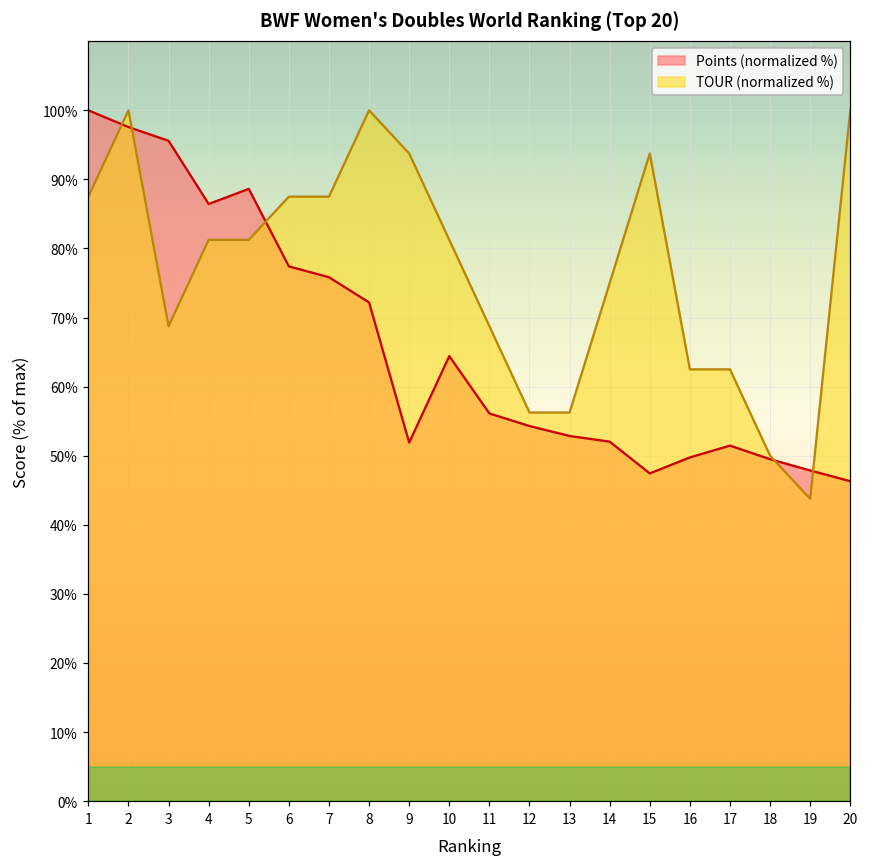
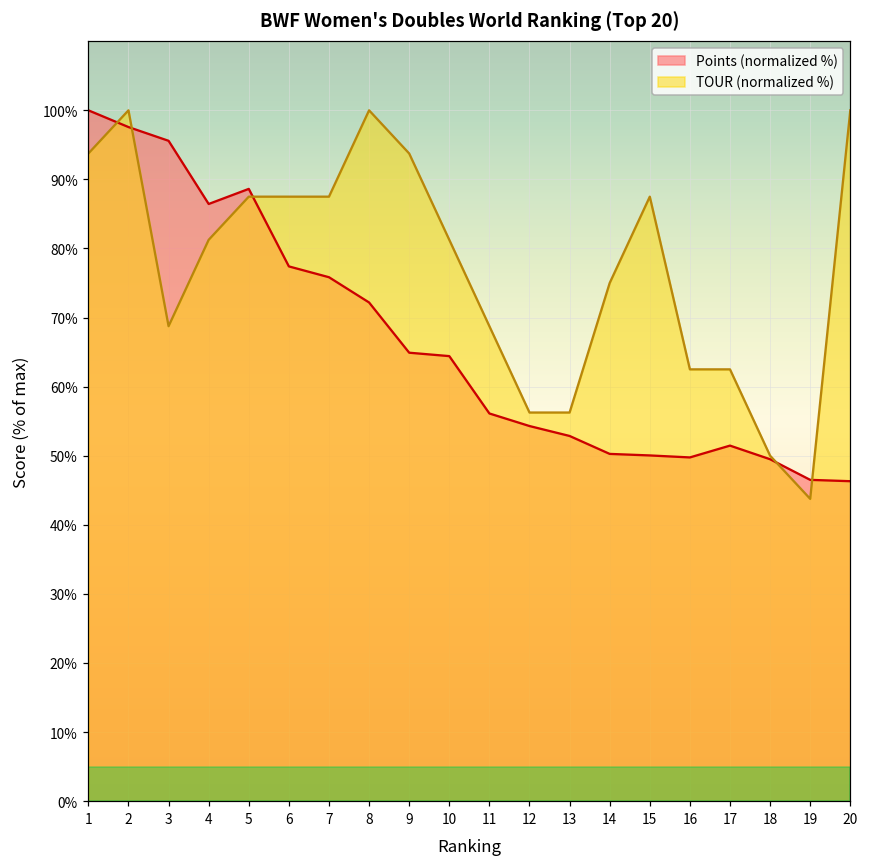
  {
    "Points (normalized %)": {
      "1": "100%",
      "2": "98%",
      "3": "96%",
      "4": "86%",
      "5": "89%",
      "6": "77%",
      "7": "76%",
      "8": "72%",
-     "9": "52%",
+     "9": "65%",
      "10": "64%",
      "11": "56%",
      "12": "54%",
      "13": "53%",
-     "14": "52%",
-     "15": "47%",
+     "14": "50%",
+     "15": "50%",
      "16": "50%",
      "17": "51%",
      "18": "49%",
-     "19": "48%",
+     "19": "47%",
      "20": "46%"
    },
    "TOUR (normalized %)": {
-     "1": "88%",
+     "1": "94%",
      "2": "100%",
      "3": "69%",
      "4": "81%",
-     "5": "81%",
+     "5": "88%",
      "6": "88%",
      "7": "88%",
      "8": "100%",
      "9": "94%",
      "10": "81%",
      "11": "69%",
      "12": "56%",
      "13": "56%",
      "14": "75%",
-     "15": "94%",
+     "15": "88%",
      "16": "63%",
      "17": "63%",
      "18": "50%",
      "19": "44%",
      "20": "100%"
    }
  }
